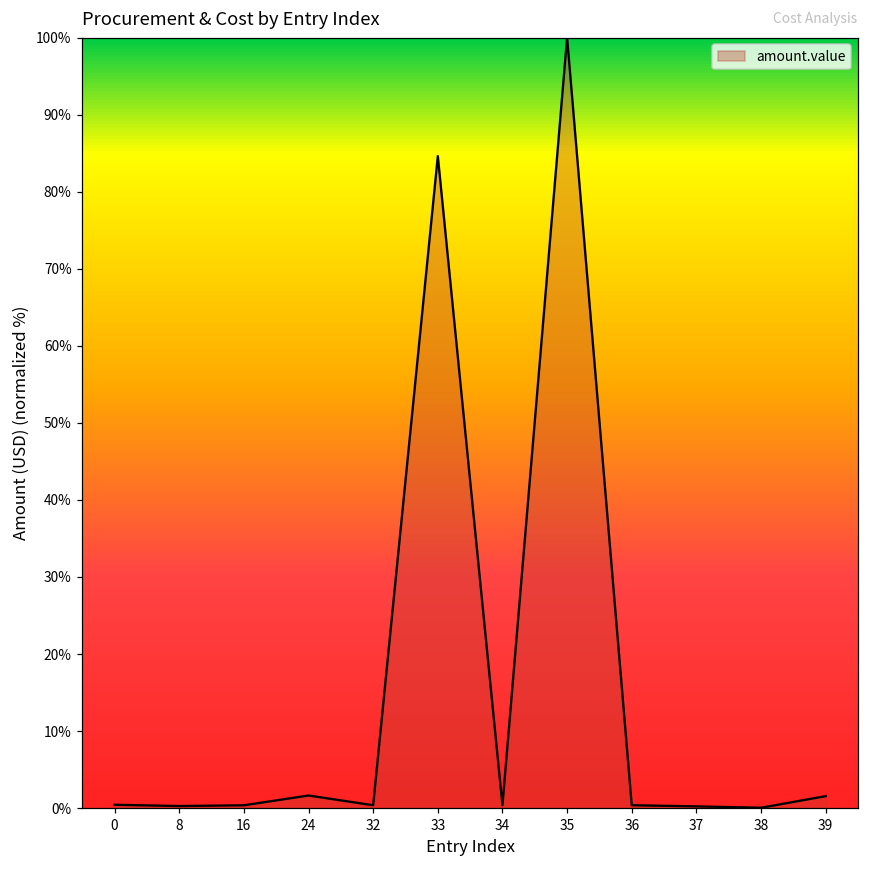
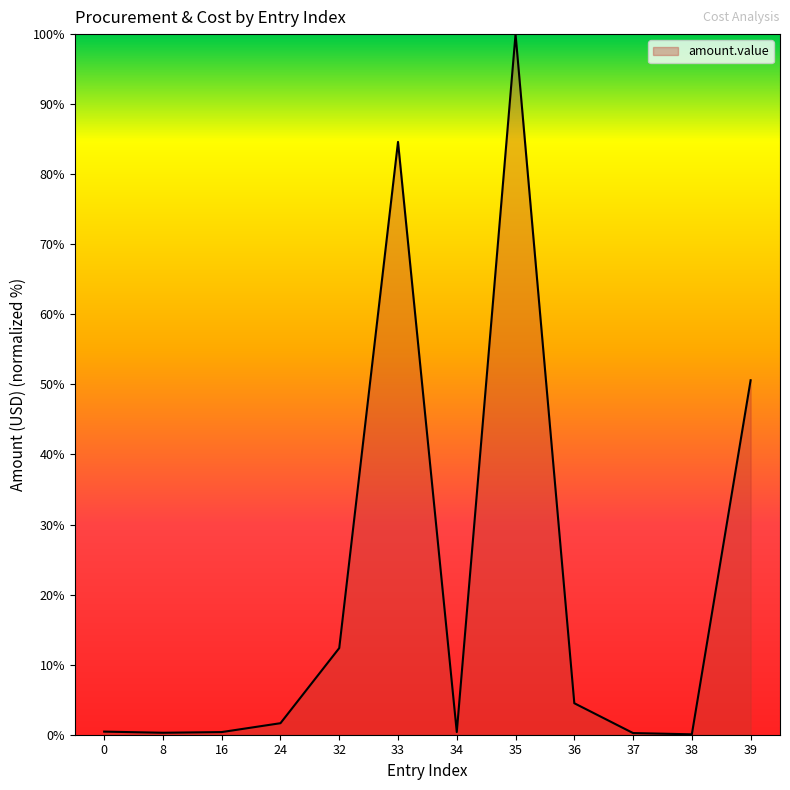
  {
    "0": "0%",
    "8": "0%",
    "16": "0%",
    "24": "2%",
-   "32": "0%",
+   "32": "12%",
    "33": "85%",
    "34": "0%",
    "35": "100%",
-   "36": "0%",
+   "36": "4%",
    "37": "0%",
    "38": "0%",
-   "39": "2%"
+   "39": "51%"
  }
